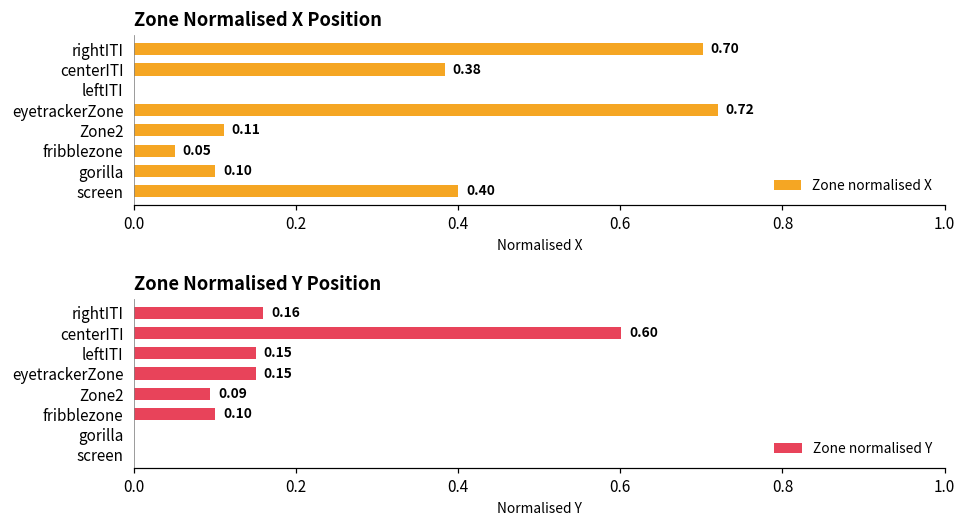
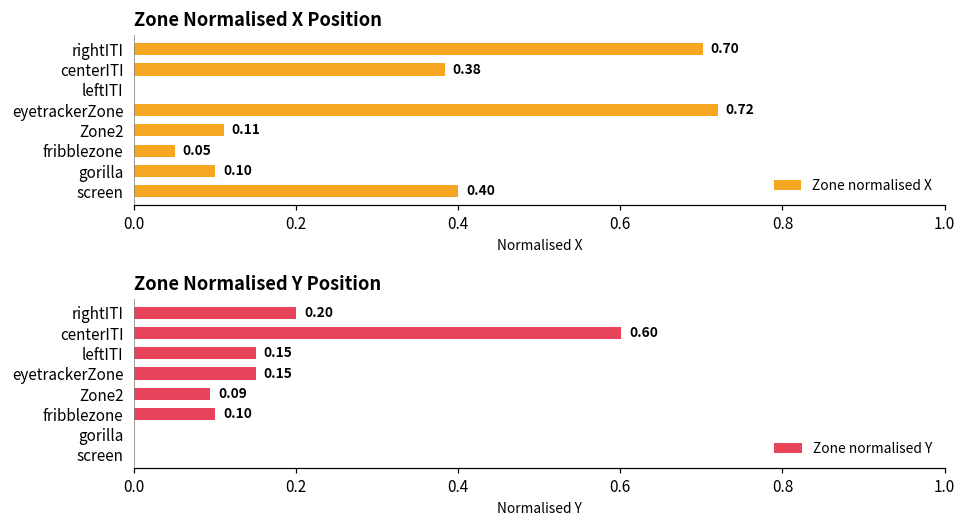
  {
    "Zone Normalised X Position": {
      "rightITI": 0.70,
      "centerITI": 0.38,
      "eyetrackerZone": 0.72,
      "Zone2": 0.11,
      "fribblezone": 0.05,
      "gorilla": 0.10,
      "screen": 0.40
    },
    "Zone Normalised Y Position": {
-     "rightITI": 0.16,
+     "rightITI": 0.20,
      "centerITI": 0.60,
      "leftITI": 0.15,
      "eyetrackerZone": 0.15,
      "Zone2": 0.09,
      "fribblezone": 0.10
    }
  }
